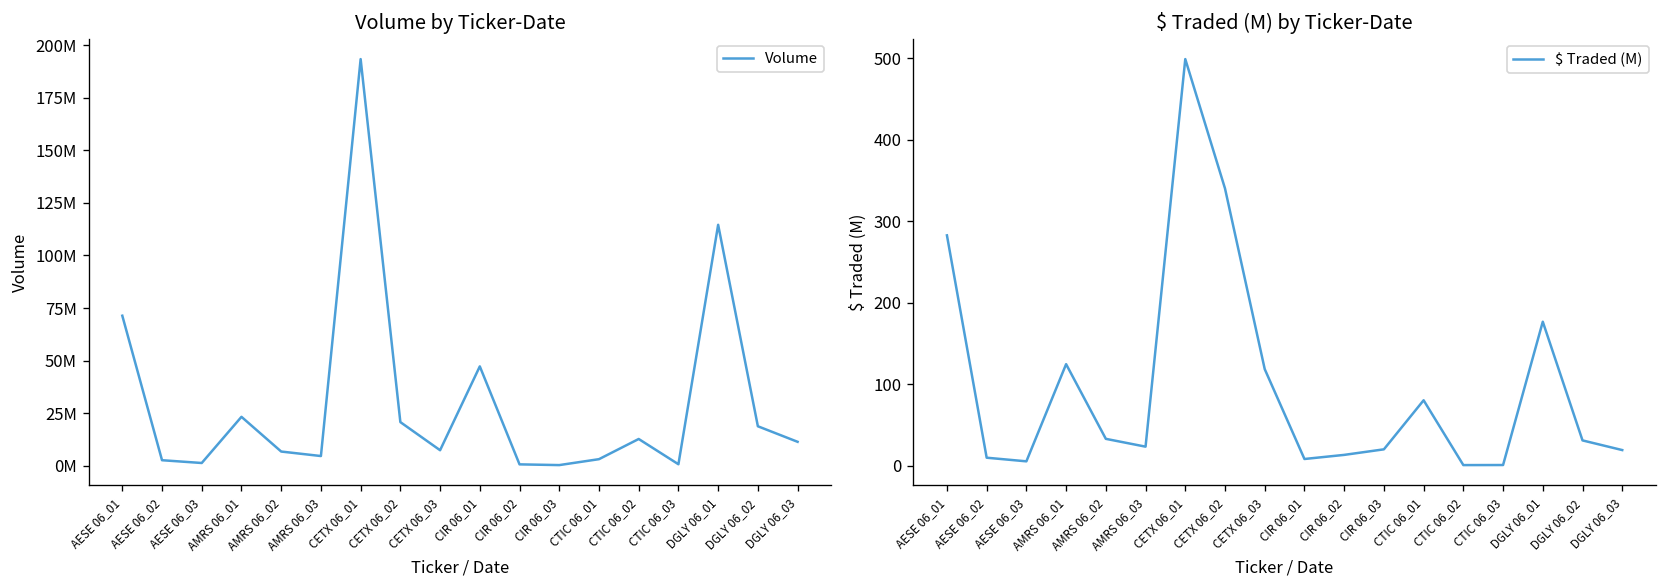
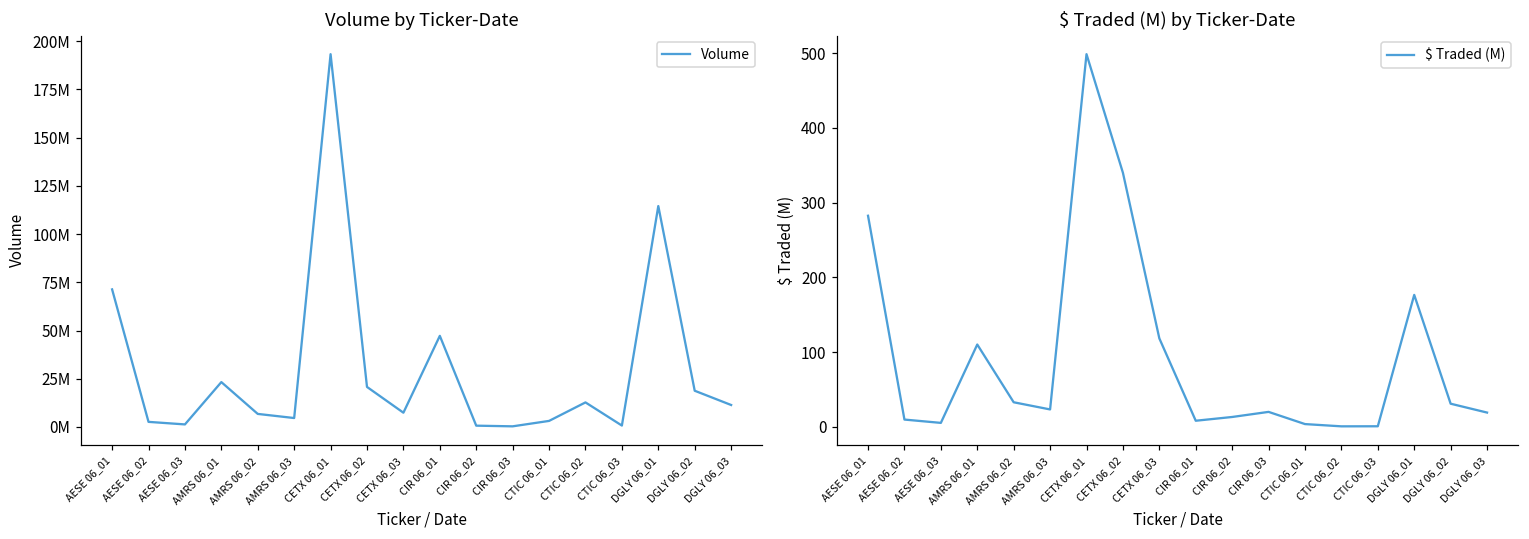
  {
    "Volume by Ticker-Date": {
      "AESE 06_01": 71000000,
      "AESE 06_02": 3000000,
      "AESE 06_03": 1000000,
      "AMRS 06_01": 23000000,
      "AMRS 06_02": 7000000,
      "AMRS 06_03": 5000000,
      "CETX 06_01": 193000000,
      "CETX 06_02": 21000000,
      "CETX 06_03": 7000000,
      "CIR 06_01": 47000000,
      "CIR 06_02": 1000000,
      "CIR 06_03": 0,
      "CTIC 06_01": 3000000,
      "CTIC 06_02": 13000000,
      "CTIC 06_03": 1000000,
      "DGLY 06_01": 115000000,
      "DGLY 06_02": 19000000,
      "DGLY 06_03": 11000000
    },
    "$ Traded (M) by Ticker-Date": {
      "AESE 06_01": 280,
      "AESE 06_02": 10,
      "AESE 06_03": 10,
-     "AMRS 06_01": 120,
+     "AMRS 06_01": 110,
      "AMRS 06_02": 30,
      "AMRS 06_03": 20,
      "CETX 06_01": 500,
      "CETX 06_02": 340,
      "CETX 06_03": 120,
      "CIR 06_01": 10,
      "CIR 06_02": 10,
      "CIR 06_03": 20,
-     "CTIC 06_01": 80,
+     "CTIC 06_01": 0,
      "CTIC 06_02": 0,
      "CTIC 06_03": 0,
      "DGLY 06_01": 180,
      "DGLY 06_02": 30,
      "DGLY 06_03": 20
    }
  }
